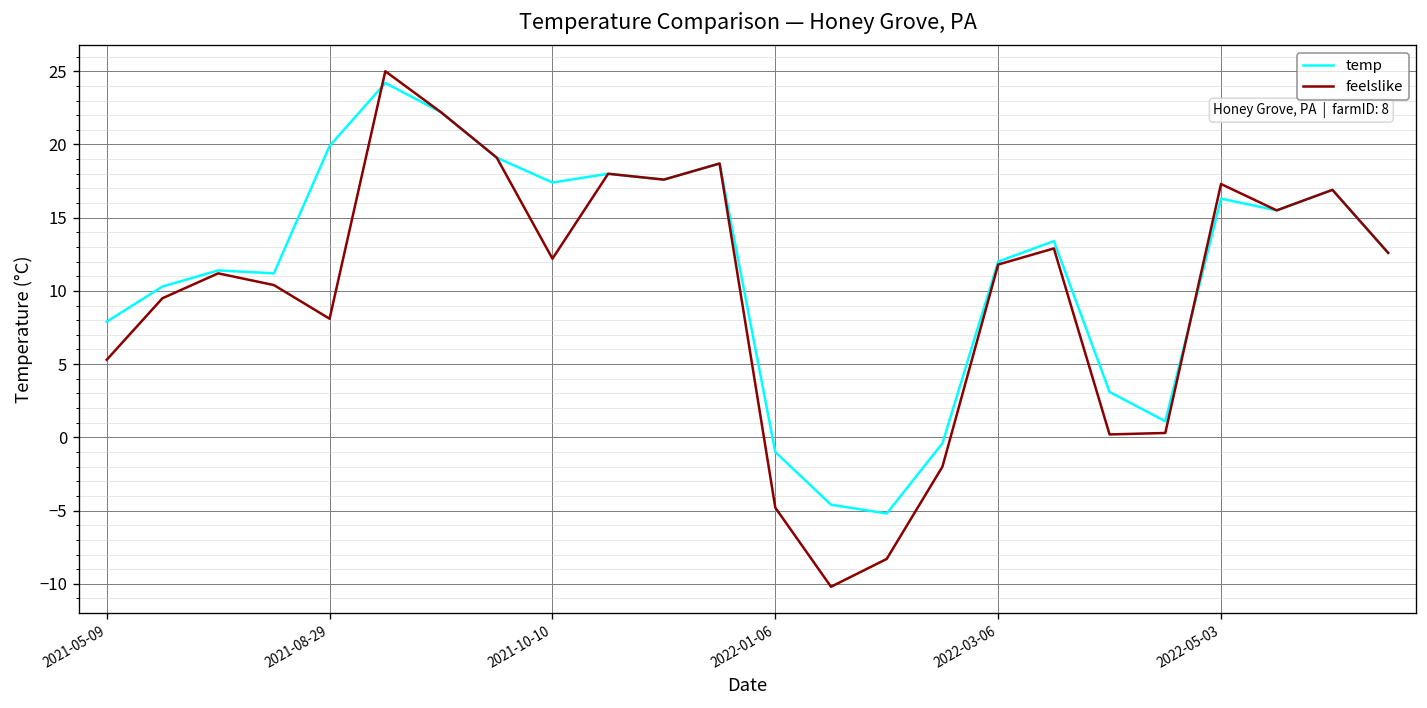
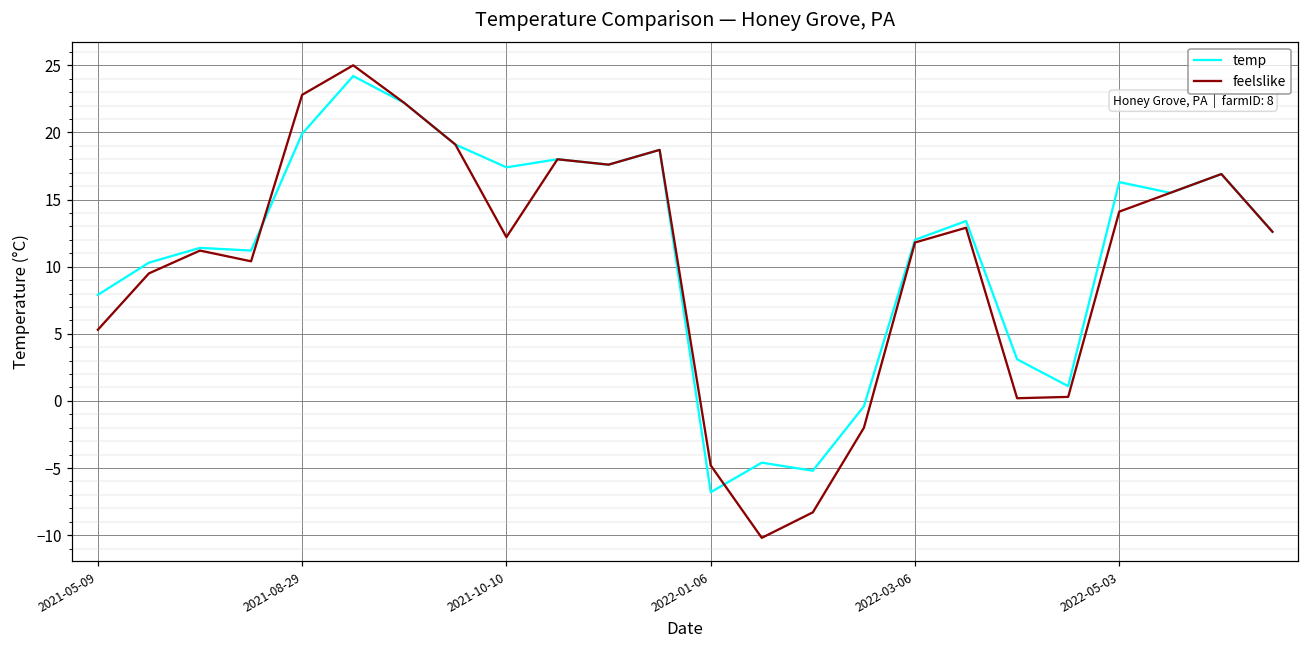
  {
    "temp": {
      "2021-05-09": 7.9,
      "2021-08-29": 19.9,
      "2021-10-10": 17.4,
-     "2022-01-06": -1.0,
+     "2022-01-06": -6.8,
      "2022-05-03": 16.3
    },
    "feelslike": {
      "2021-05-09": 5.3,
-     "2021-08-29": 8.1,
+     "2021-08-29": 22.8,
      "2021-10-10": 12.2,
      "2022-01-06": -4.8,
-     "2022-05-03": 17.3
+     "2022-05-03": 14.1
    }
  }
